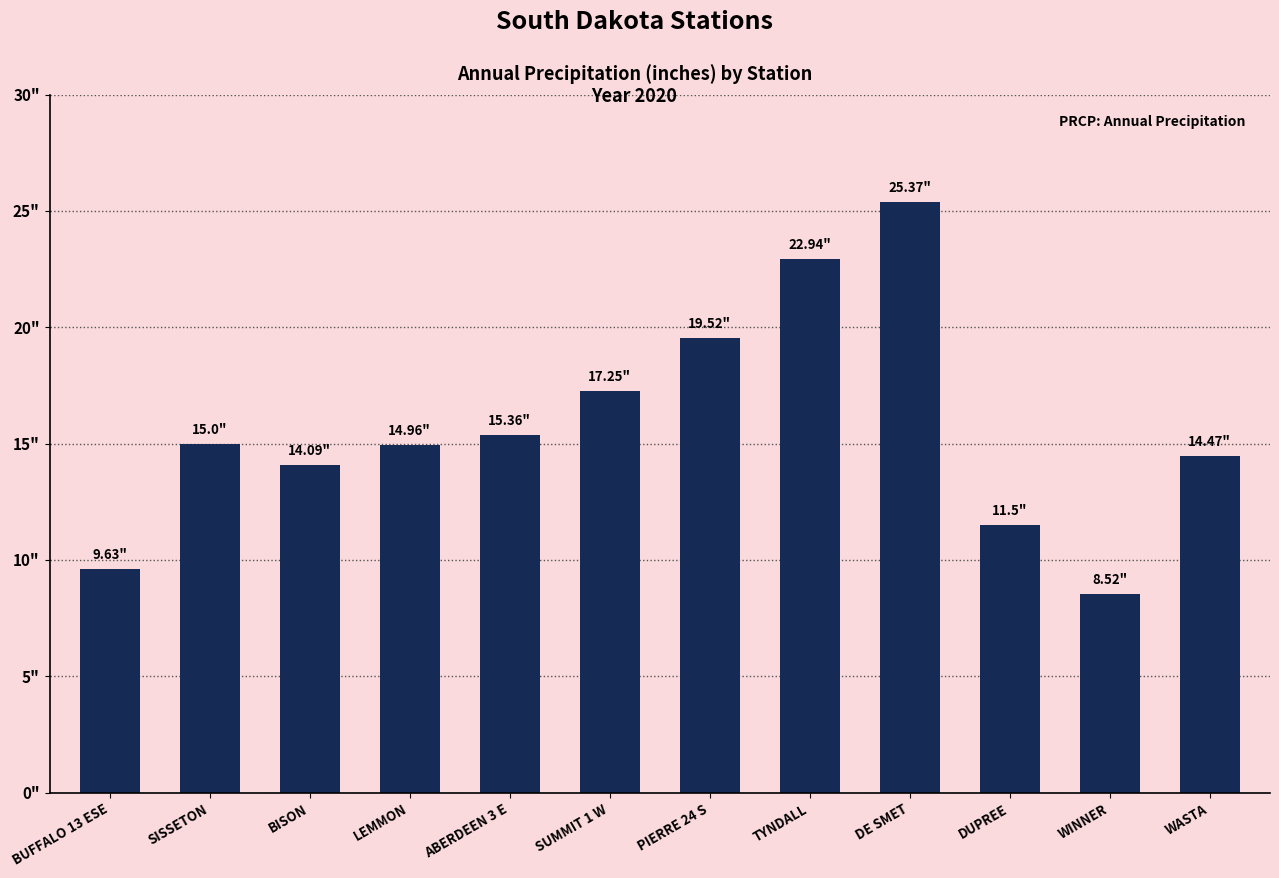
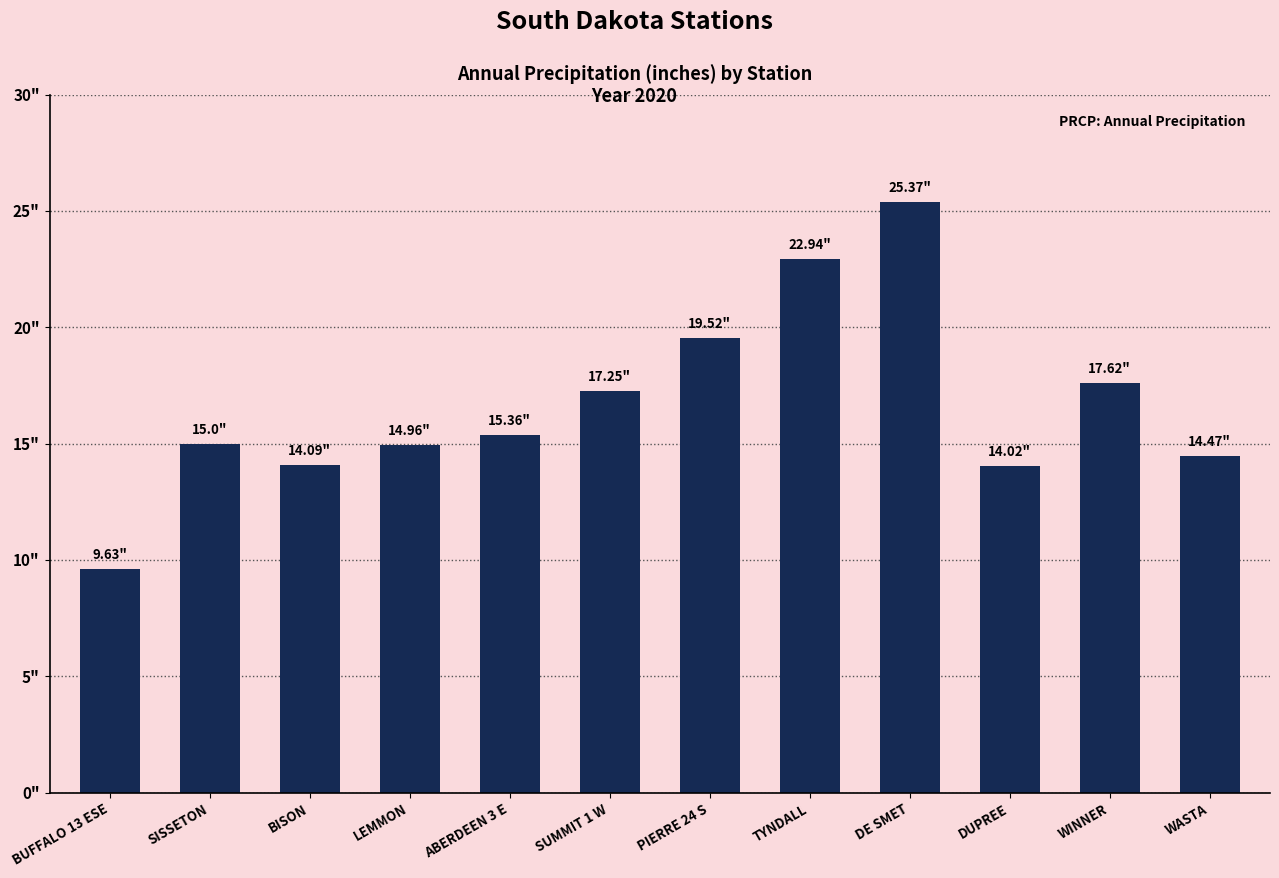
  {
    "BUFFALO 13 ESE": "9.63\"",
    "SISSETON": "15.0\"",
    "BISON": "14.09\"",
    "LEMMON": "14.96\"",
    "ABERDEEN 3 E": "15.36\"",
    "SUMMIT 1 W": "17.25\"",
    "PIERRE 24 S": "19.52\"",
    "TYNDALL": "22.94\"",
    "DE SMET": "25.37\"",
-   "DUPREE": "11.5\"",
-   "WINNER": "8.52\"",
+   "DUPREE": "14.02\"",
+   "WINNER": "17.62\"",
    "WASTA": "14.47\""
  }
